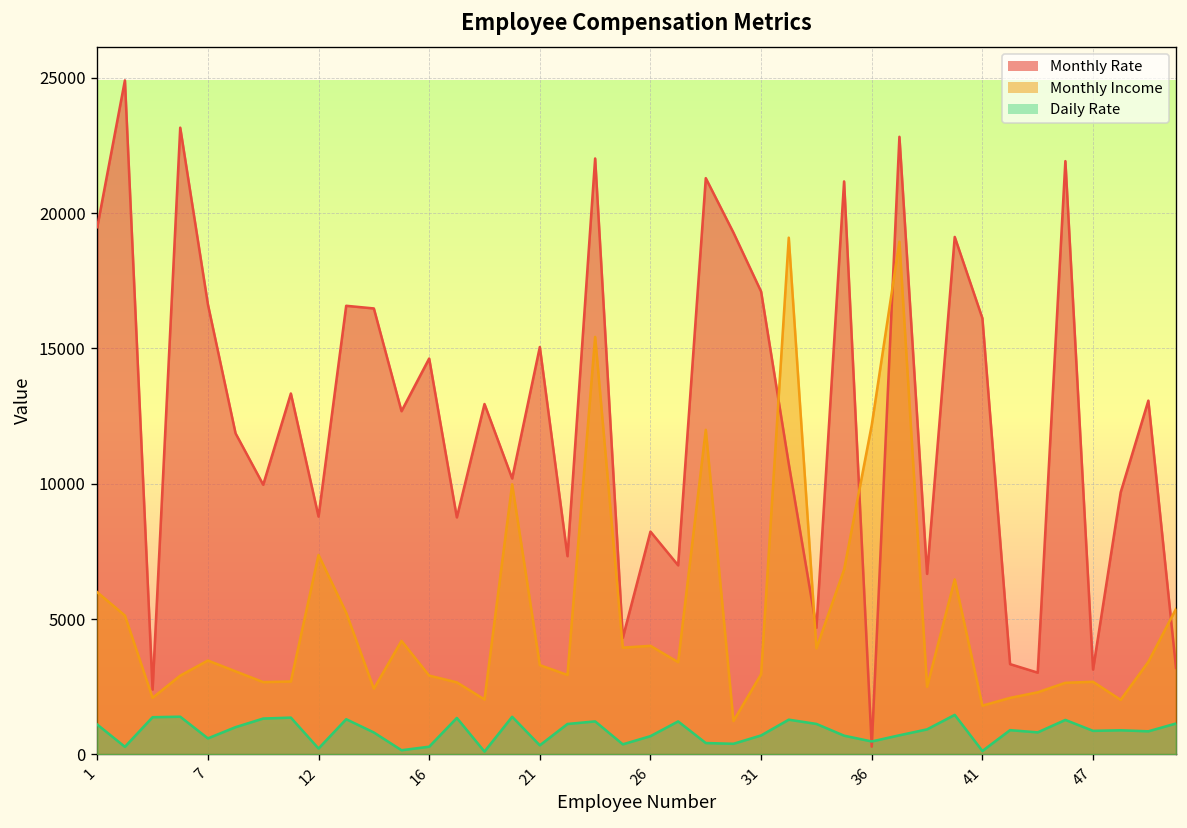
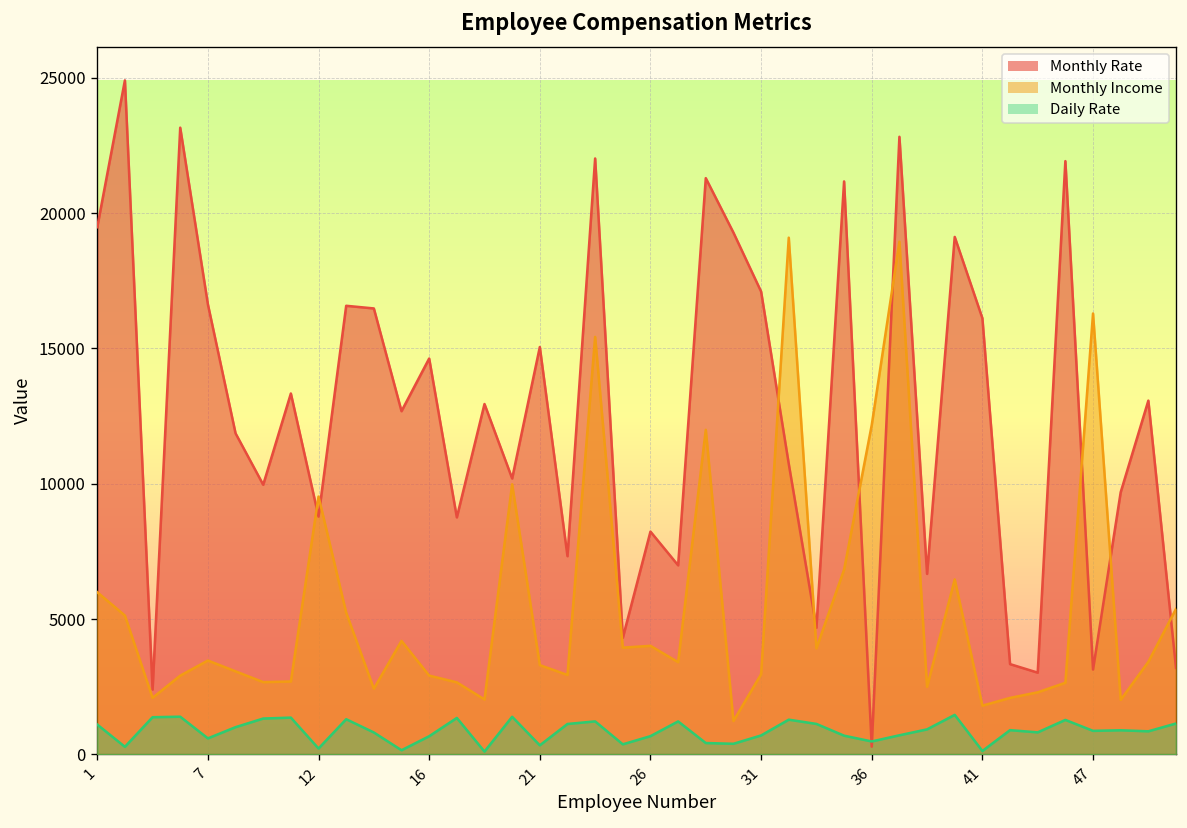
  {
    "Monthly Rate": {
      "12": 8800,
      "16": 14600,
      "36": 300,
      "41": 16100,
      "47": 3100
    },
    "Monthly Income": {
-     "12": 7400,
+     "12": 9500,
      "16": 2900,
      "36": 12200,
      "41": 1800,
-     "47": 2700
+     "47": 16300
    },
    "Daily Rate": {
      "12": 200,
-     "16": 300,
+     "16": 700,
      "36": 500,
      "41": 100,
      "47": 900
    }
  }
